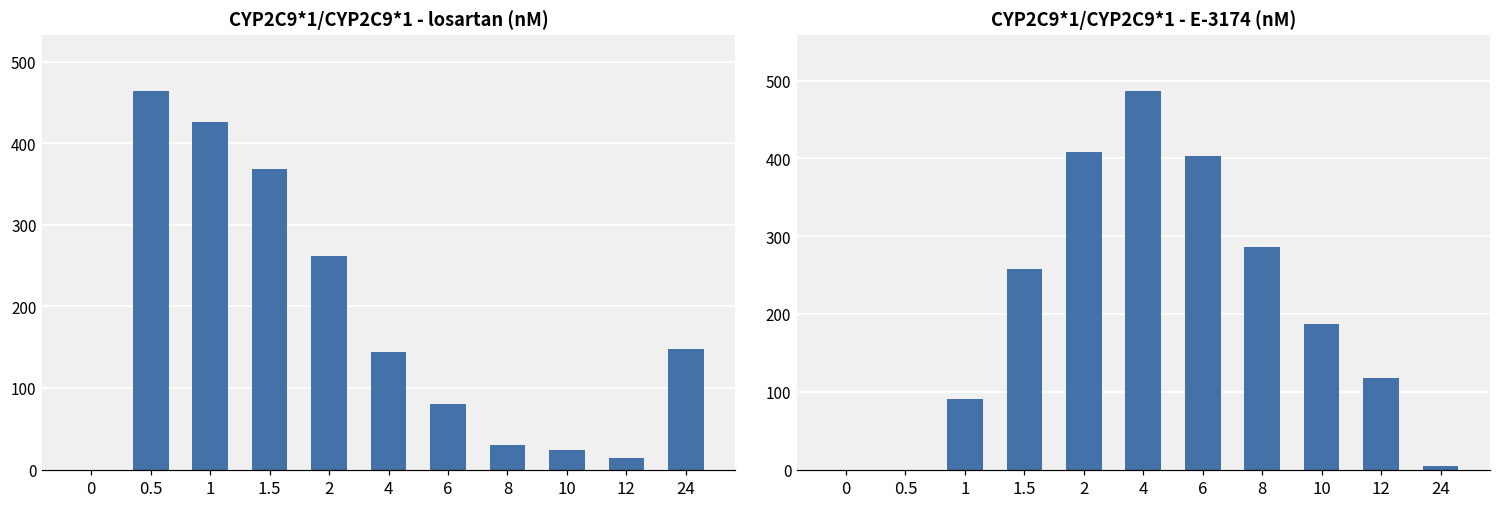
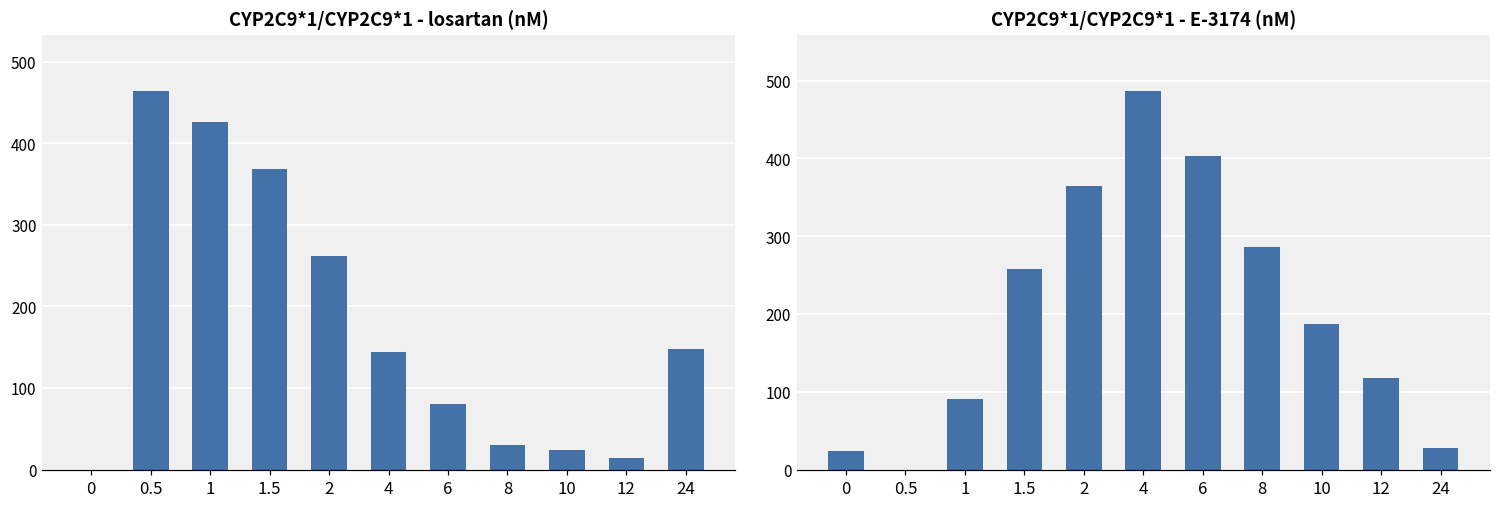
  {
    "CYP2C9*1/CYP2C9*1 - losartan (nM)": {
      "0": 0,
      "0.5": 460,
      "1": 430,
      "1.5": 370,
      "2": 260,
      "4": 140,
      "6": 80,
      "8": 30,
      "10": 20,
      "12": 10,
      "24": 150
    },
    "CYP2C9*1/CYP2C9*1 - E-3174 (nM)": {
-     "0": 0,
+     "0": 20,
      "0.5": 0,
      "1": 90,
      "1.5": 260,
-     "2": 410,
+     "2": 360,
      "4": 490,
      "6": 400,
      "8": 290,
      "10": 190,
      "12": 120,
-     "24": 0
+     "24": 30
    }
  }
